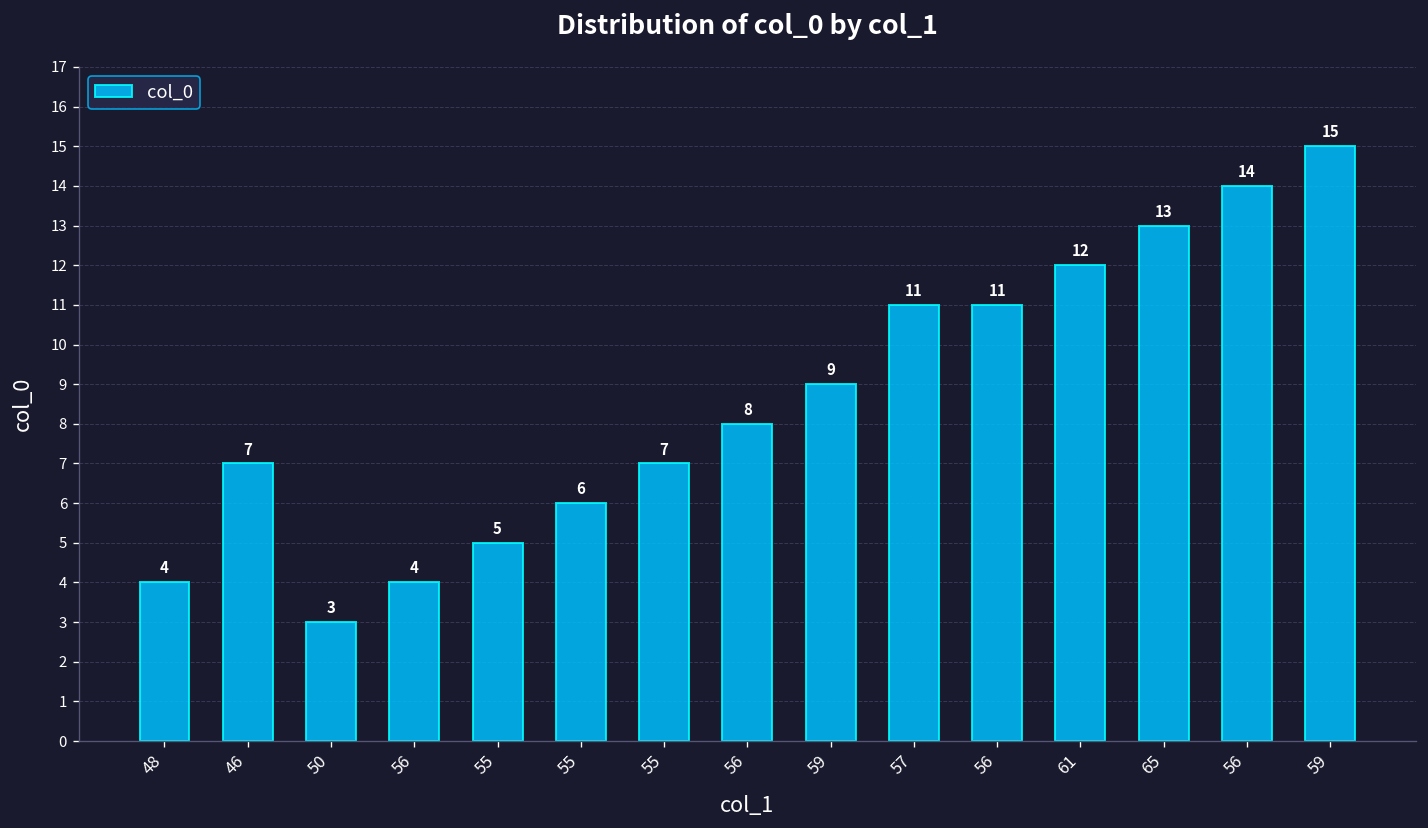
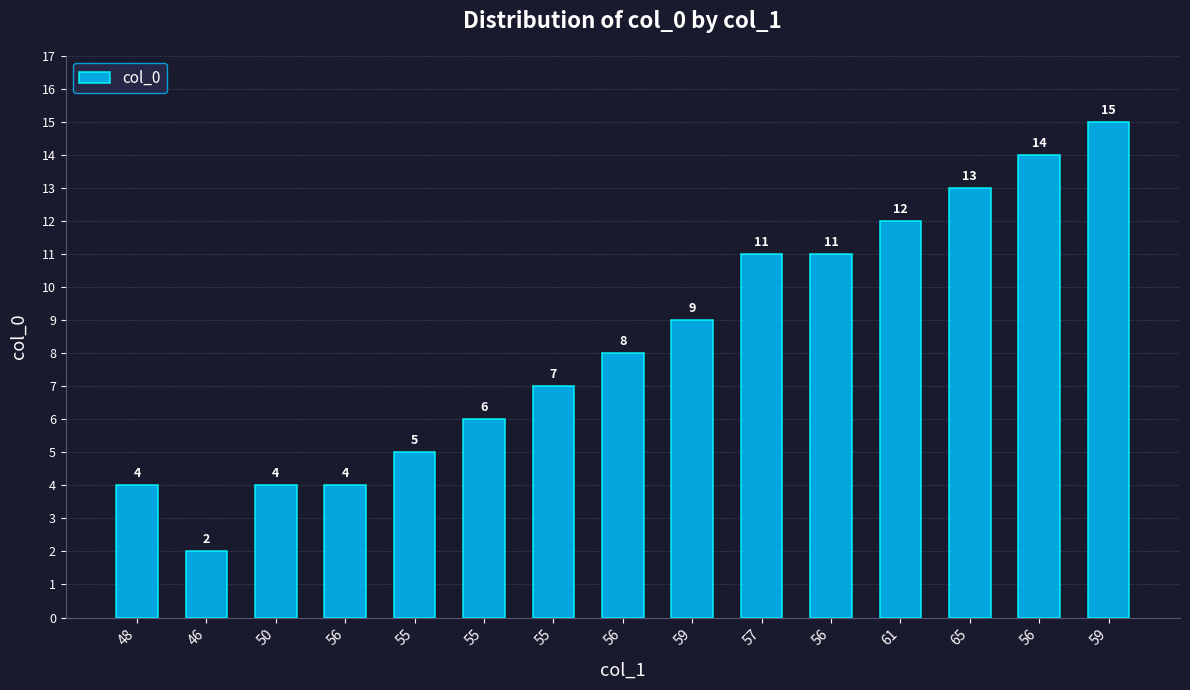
  {
    "48": 4,
-   "46": 7,
-   "50": 3,
+   "46": 2,
+   "50": 4,
    "57": 11,
    "61": 12,
    "65": 13
  }
